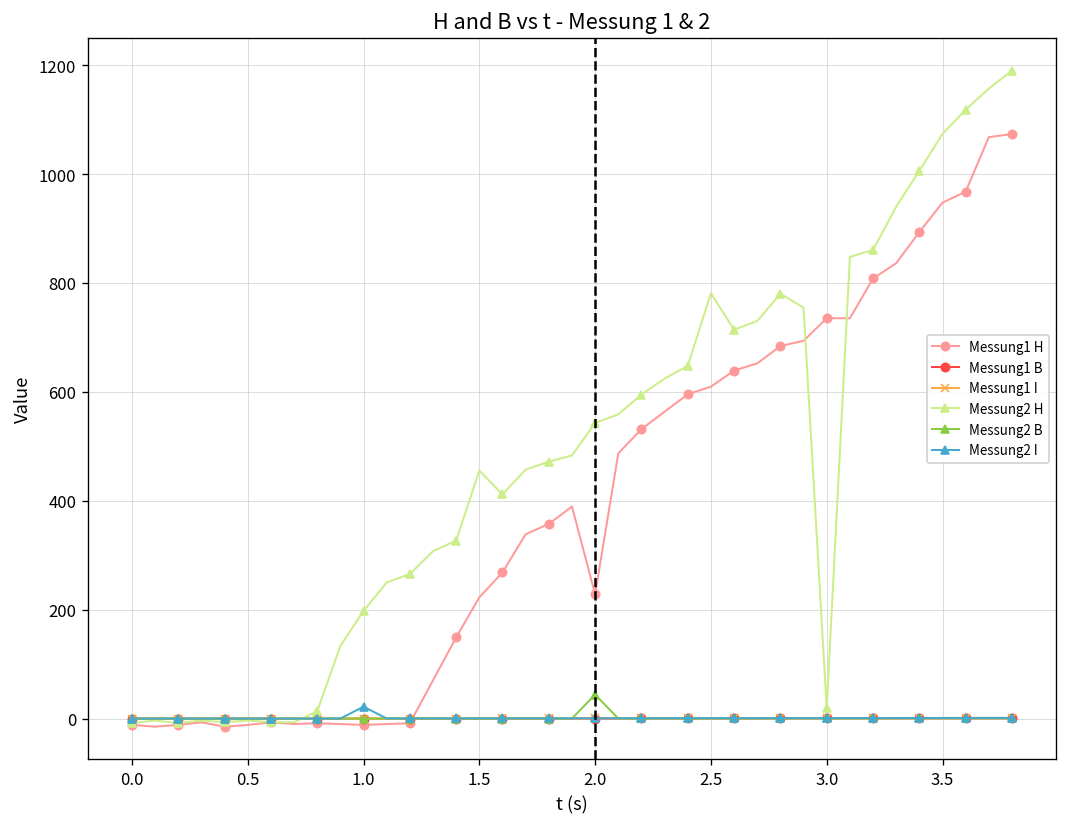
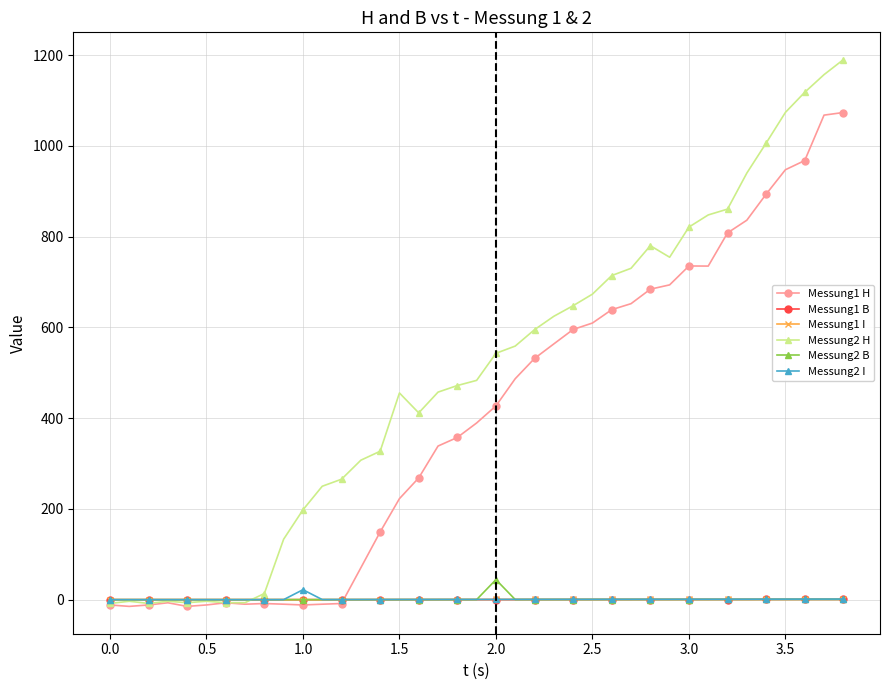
  {
    "Messung1 H": {
      "0.5": -10,
      "1.0": -10,
      "1.5": 220,
-     "2.0": 230,
+     "2.0": 430,
      "2.5": 610,
      "3.0": 740,
      "3.5": 950
    },
    "Messung2 H": {
      "1.0": 200,
      "1.5": 460,
      "2.0": 540,
-     "2.5": 780,
-     "3.0": 20,
+     "2.5": 670,
+     "3.0": 820,
      "3.5": 1070
    },
    "Messung2 B": {
      "2.0": 40
    },
    "Messung2 I": {
      "1.0": 20
    }
  }
